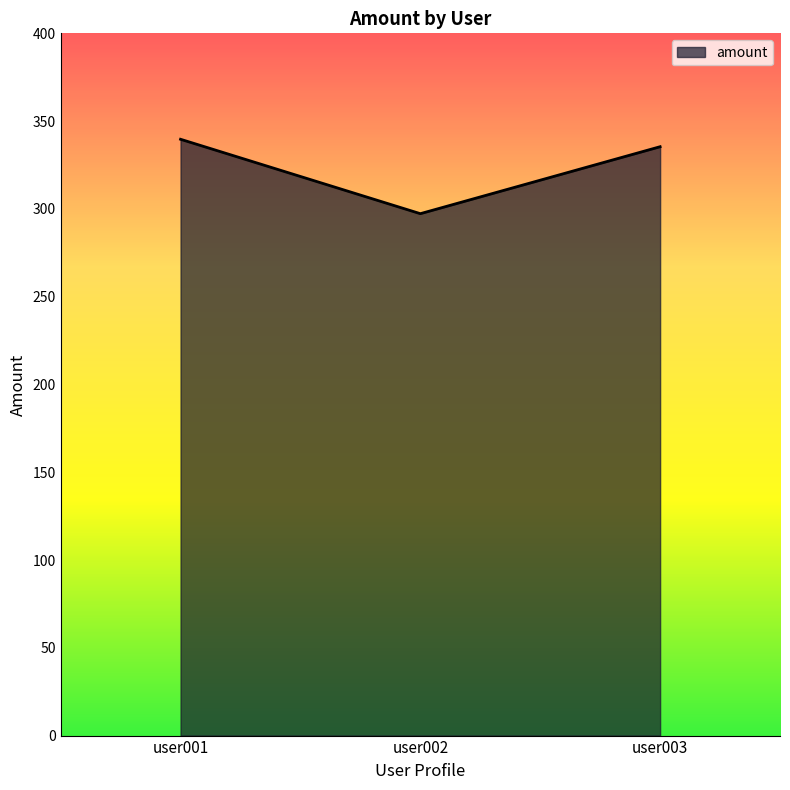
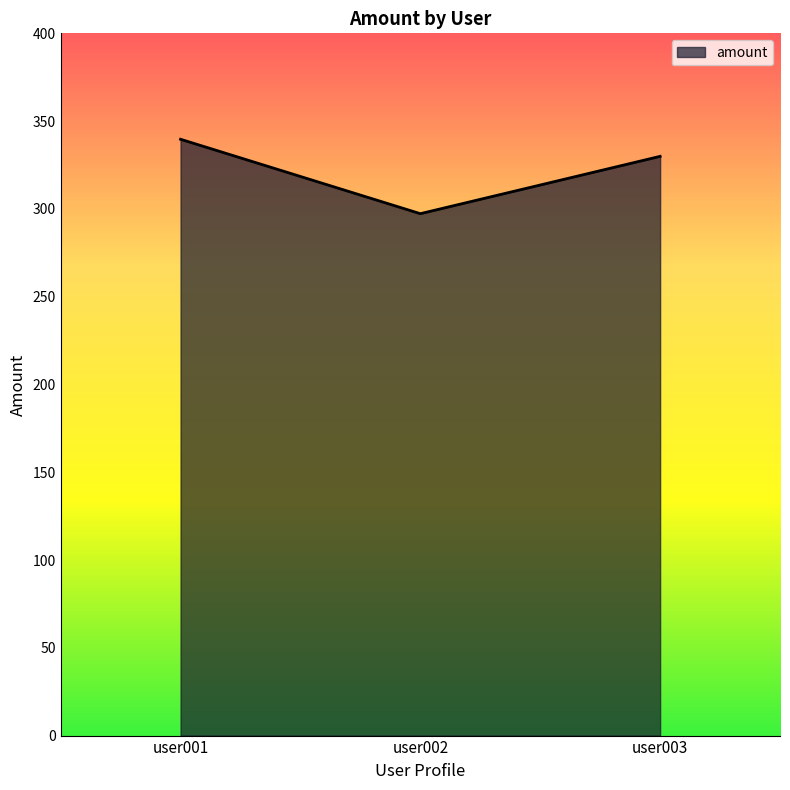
  {
    "user001": 340,
    "user002": 297,
-   "user003": 335
+   "user003": 330
  }
